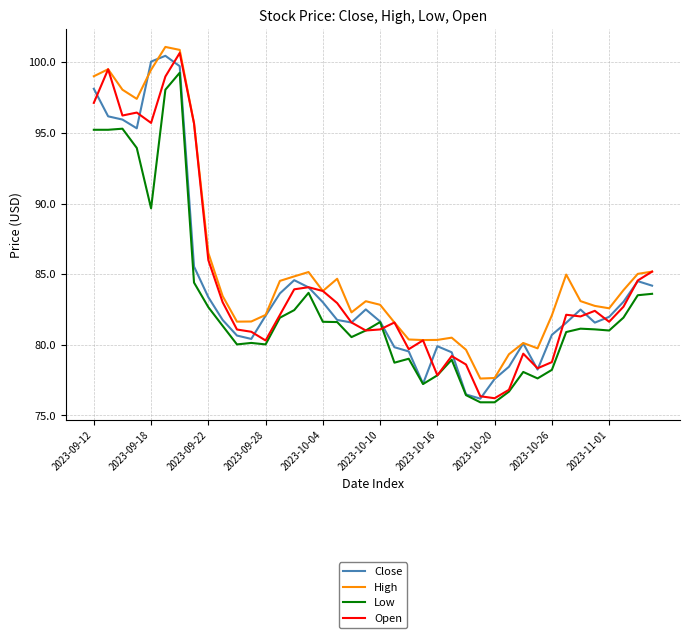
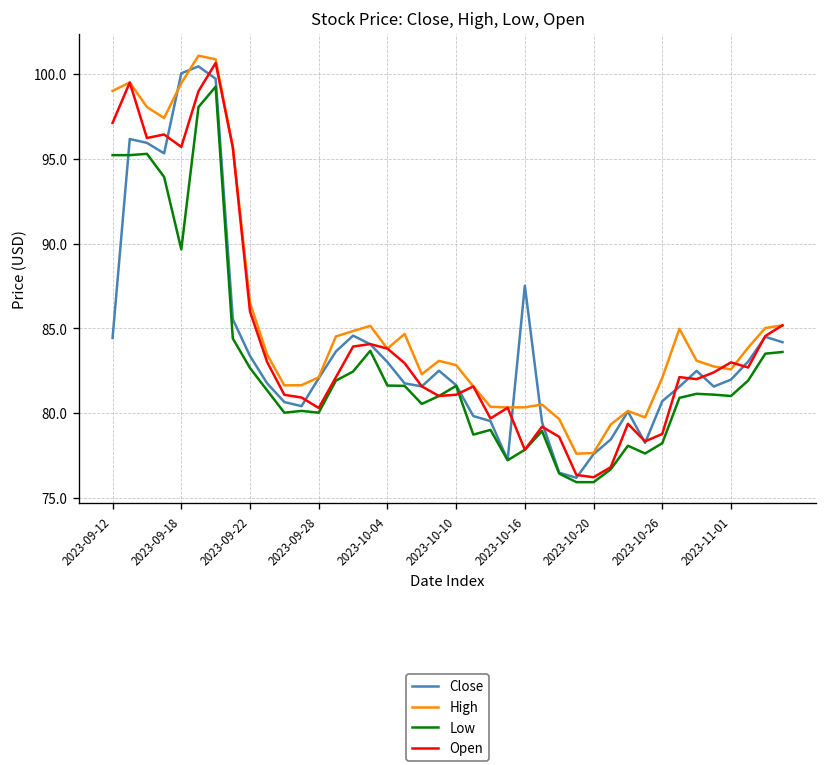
  {
    "Close": {
-     "2023-09-12": 98.1,
+     "2023-09-12": 84.4,
      "2023-09-18": 100.0,
      "2023-09-22": 83.4,
      "2023-10-04": 83.0,
-     "2023-10-16": 79.9,
+     "2023-10-16": 87.5,
      "2023-10-26": 80.7,
      "2023-11-01": 82.0
    },
    "High": {
      "2023-09-12": 99.0,
      "2023-09-18": 99.5,
      "2023-09-22": 86.5,
      "2023-10-10": 82.8,
      "2023-10-16": 80.3,
      "2023-10-26": 82.1,
      "2023-11-01": 82.6
    },
    "Low": {
      "2023-09-12": 95.2,
      "2023-09-18": 89.7,
      "2023-09-22": 82.7,
      "2023-09-28": 80.0,
      "2023-10-04": 81.6,
      "2023-10-20": 75.9,
      "2023-10-26": 78.2,
      "2023-11-01": 81.0
    },
    "Open": {
      "2023-09-12": 97.1,
      "2023-09-18": 95.7,
      "2023-09-22": 86.0,
      "2023-09-28": 80.3,
      "2023-10-10": 81.1,
      "2023-10-20": 76.2,
      "2023-10-26": 78.8,
-     "2023-11-01": 81.6
+     "2023-11-01": 83.0
    }
  }
